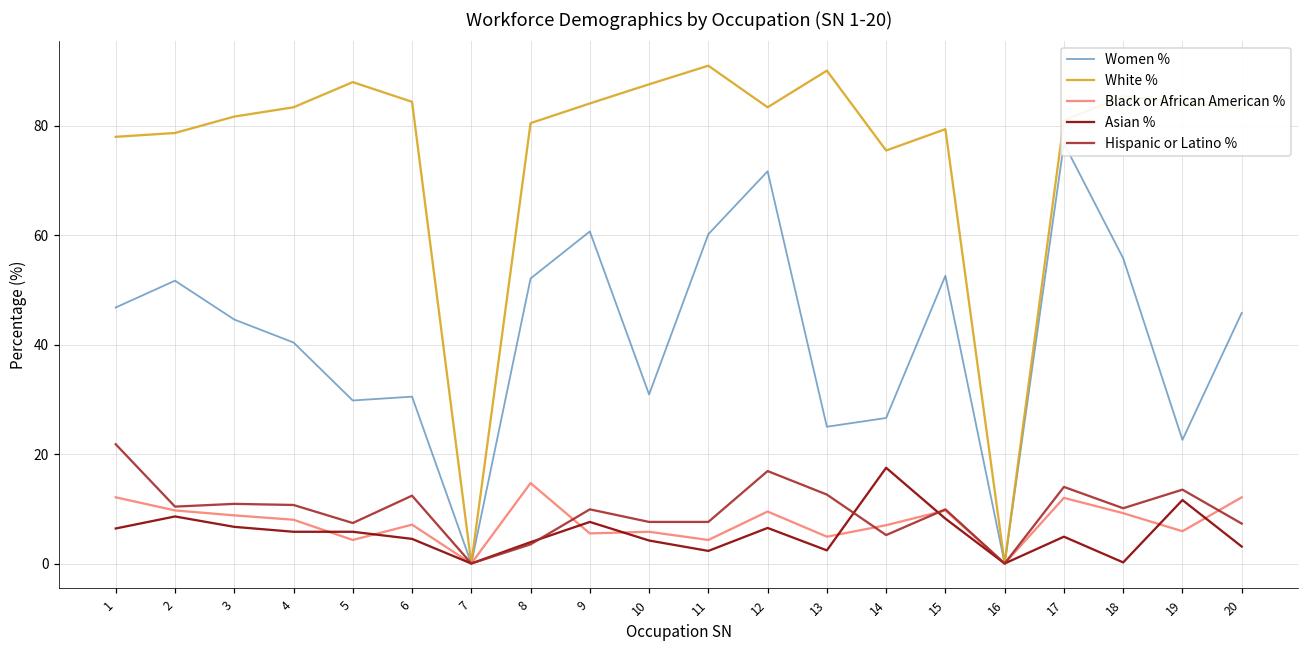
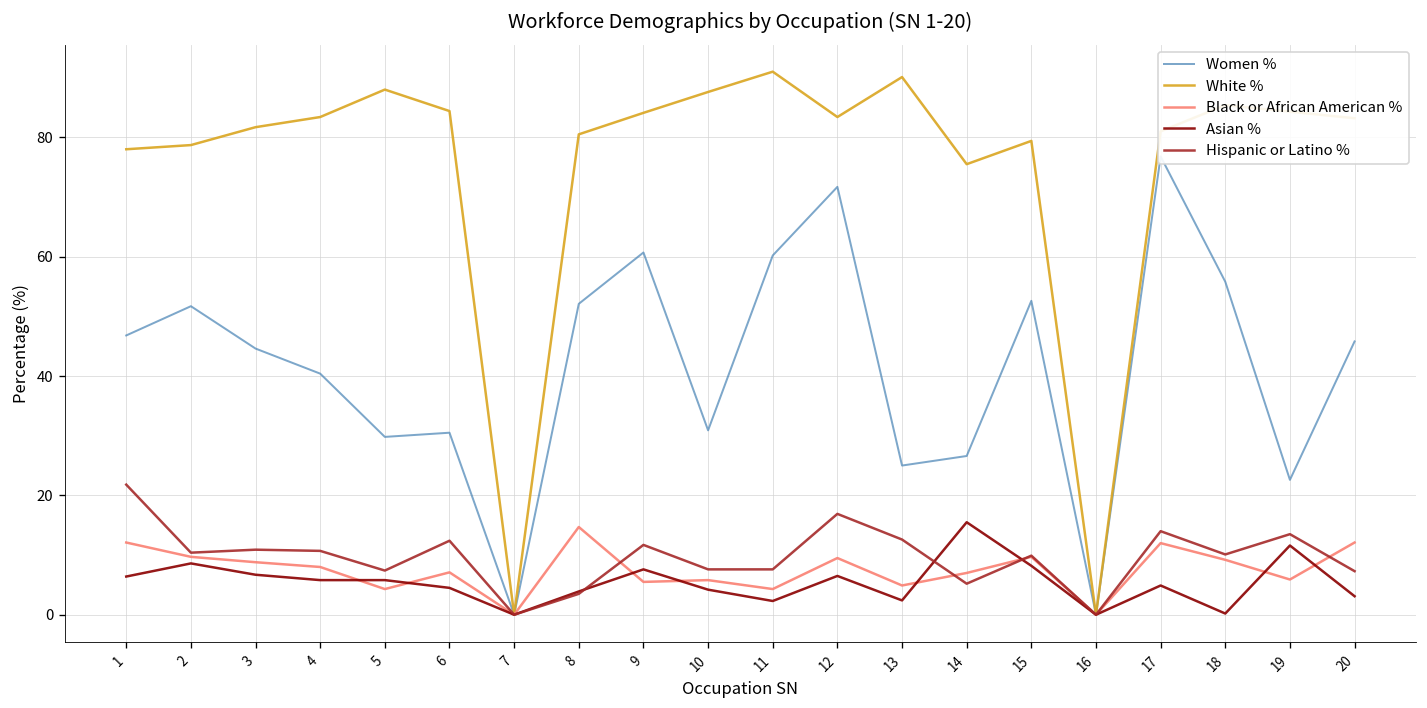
  {
    "Women %": {
      "1": 47,
      "2": 52,
      "3": 45,
      "4": 40,
      "5": 30,
      "6": 31,
      "8": 52,
      "9": 61,
      "10": 31,
      "11": 60,
      "12": 72,
      "13": 25,
      "14": 27,
      "15": 53,
      "18": 56,
      "19": 23,
      "20": 46
    },
    "White %": {
      "1": 78,
      "2": 79,
      "3": 82,
      "4": 83,
      "5": 88,
      "6": 84,
      "8": 81,
      "9": 84,
      "10": 88,
      "11": 91,
      "12": 83,
      "13": 90,
      "14": 76,
      "15": 79
    },
    "Black or African American %": {
      "1": 12,
      "2": 10,
      "3": 9,
      "4": 8,
      "5": 4,
      "6": 7,
      "8": 15,
      "9": 6,
      "10": 6,
      "11": 4,
      "12": 10,
      "13": 5,
      "14": 7,
      "17": 12,
      "18": 9,
      "19": 6,
      "20": 12
    },
    "Asian %": {
      "1": 6,
      "2": 9,
      "3": 7,
      "4": 6,
      "5": 6,
      "6": 5,
      "9": 8,
      "10": 4,
      "11": 2,
      "12": 7,
      "13": 2,
-     "14": 18,
+     "14": 16,
      "15": 8,
      "17": 5,
      "18": 0,
      "19": 12,
      "20": 3
    },
    "Hispanic or Latino %": {
      "1": 22,
      "2": 10,
      "3": 11,
      "4": 11,
      "5": 7,
      "6": 12,
-     "9": 10,
+     "9": 12,
      "10": 8,
      "11": 8,
      "12": 17,
      "13": 13,
      "14": 5,
      "17": 14,
      "18": 10,
      "19": 14,
      "20": 7
    }
  }
